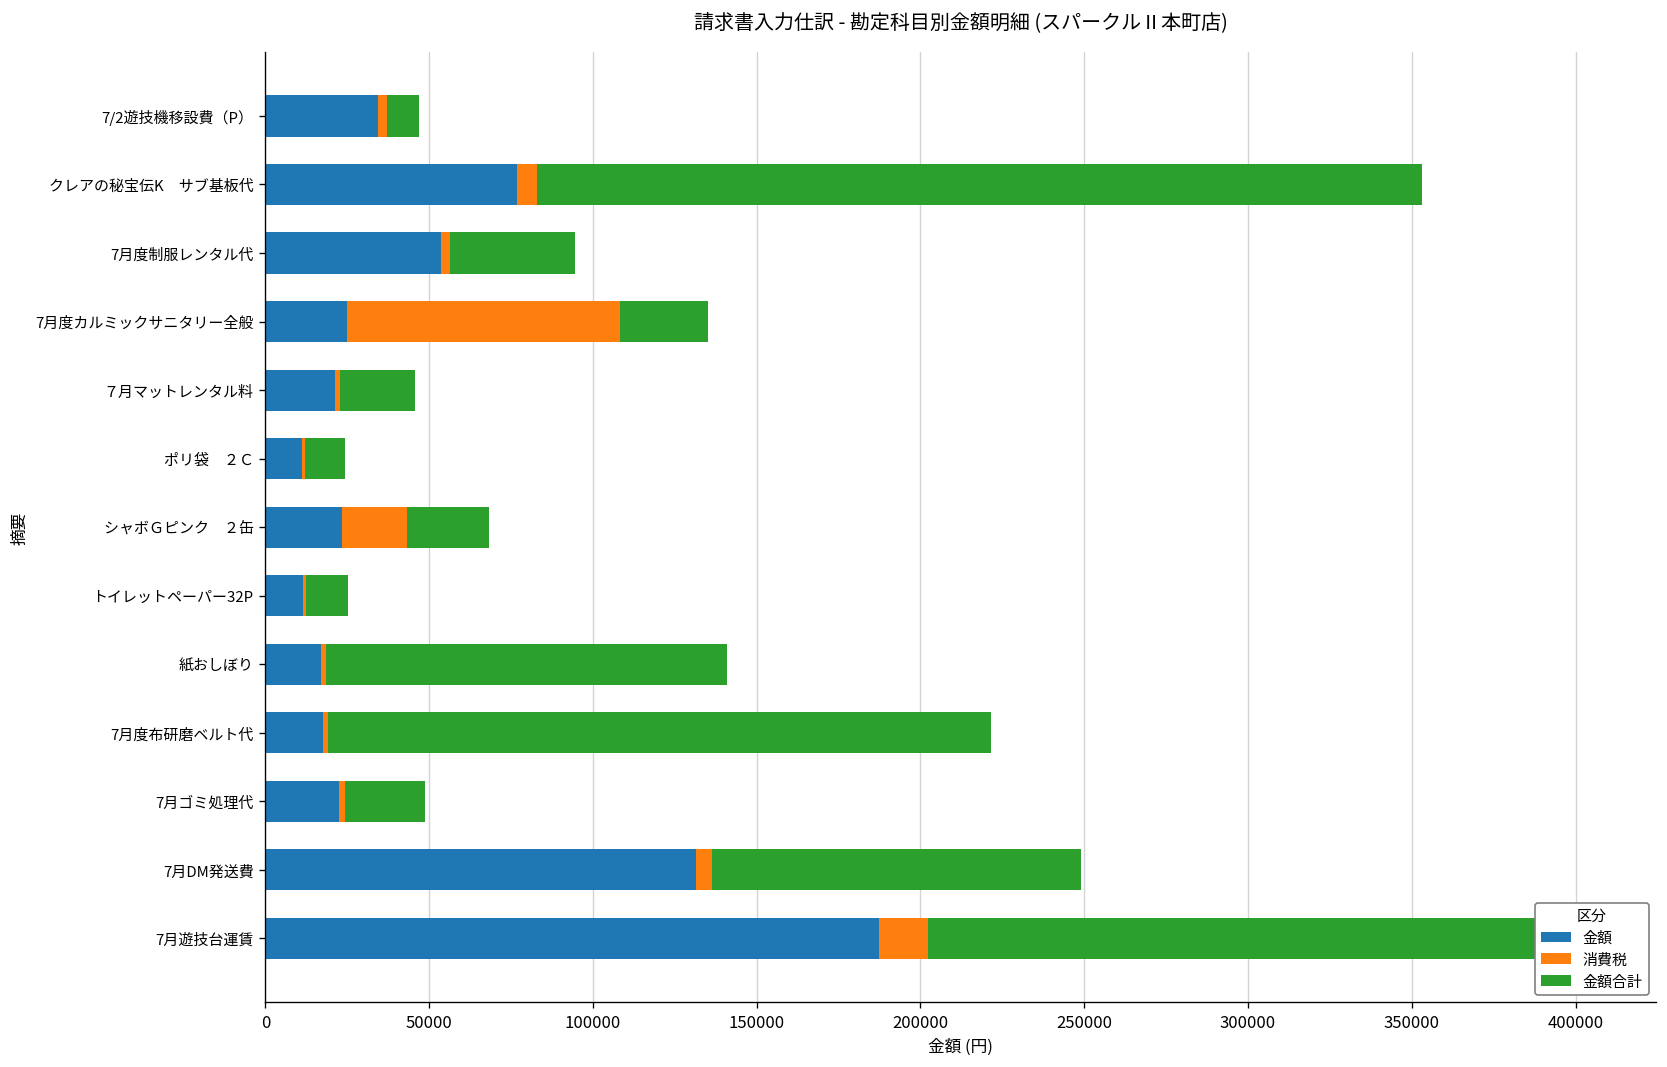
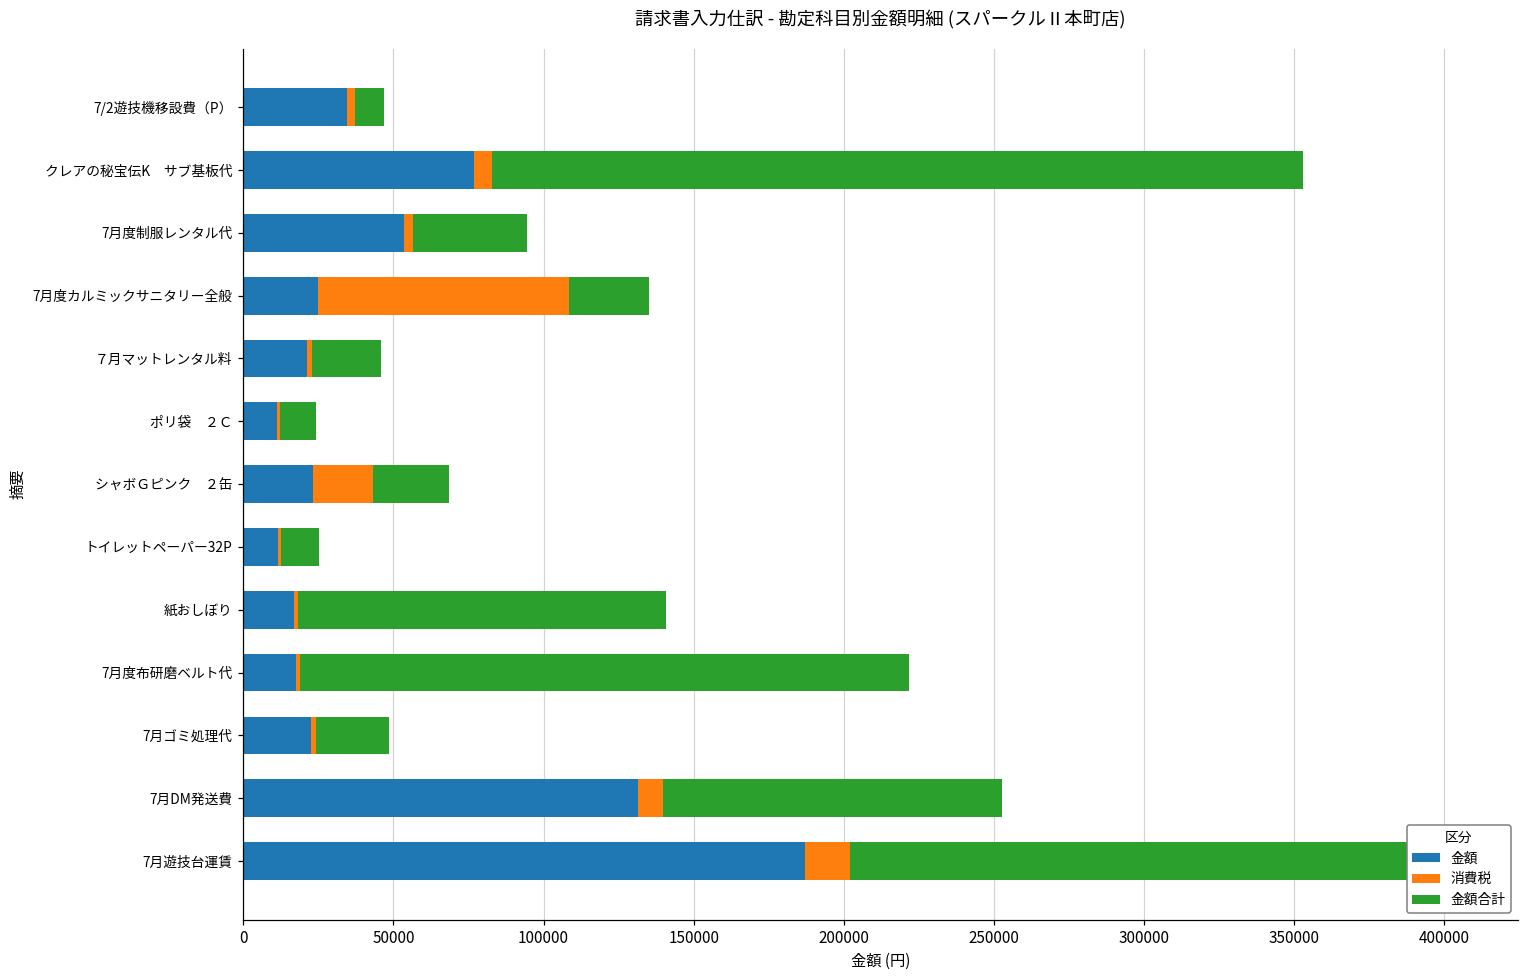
  {
    "金額": {
      "7/2遊技機移設費（P）": 35000,
      "クレアの秘宝伝K サブ基板代": 77000,
      "7月度制服レンタル代": 54000,
      "7月度カルミックサニタリー全般": 25000,
      "７月マットレンタル料": 21000,
      "ポリ袋 ２Ｃ": 11000,
      "シャボＧピンク ２缶": 23000,
      "トイレットペーパー32P": 12000,
      "紙おしぼり": 17000,
      "7月度布研磨ベルト代": 18000,
      "7月ゴミ処理代": 23000,
      "7月DM発送費": 131000,
      "7月遊技台運賃": 187000
    },
    "消費税": {
      "7/2遊技機移設費（P）": 3000,
      "クレアの秘宝伝K サブ基板代": 6000,
      "7月度制服レンタル代": 3000,
      "7月度カルミックサニタリー全般": 84000,
      "７月マットレンタル料": 2000,
      "シャボＧピンク ２缶": 20000,
      "トイレットペーパー32P": 1000,
      "紙おしぼり": 1000,
      "7月度布研磨ベルト代": 1000,
      "7月ゴミ処理代": 2000,
-     "7月DM発送費": 5000,
+     "7月DM発送費": 8000,
      "7月遊技台運賃": 15000
    },
    "金額合計": {
      "7/2遊技機移設費（P）": 10000,
      "クレアの秘宝伝K サブ基板代": 270000,
      "7月度制服レンタル代": 38000,
      "7月度カルミックサニタリー全般": 27000,
      "７月マットレンタル料": 23000,
      "ポリ袋 ２Ｃ": 12000,
      "シャボＧピンク ２缶": 25000,
      "トイレットペーパー32P": 13000,
      "紙おしぼり": 122000,
      "7月度布研磨ベルト代": 203000,
      "7月ゴミ処理代": 24000,
      "7月DM発送費": 113000
    }
  }
